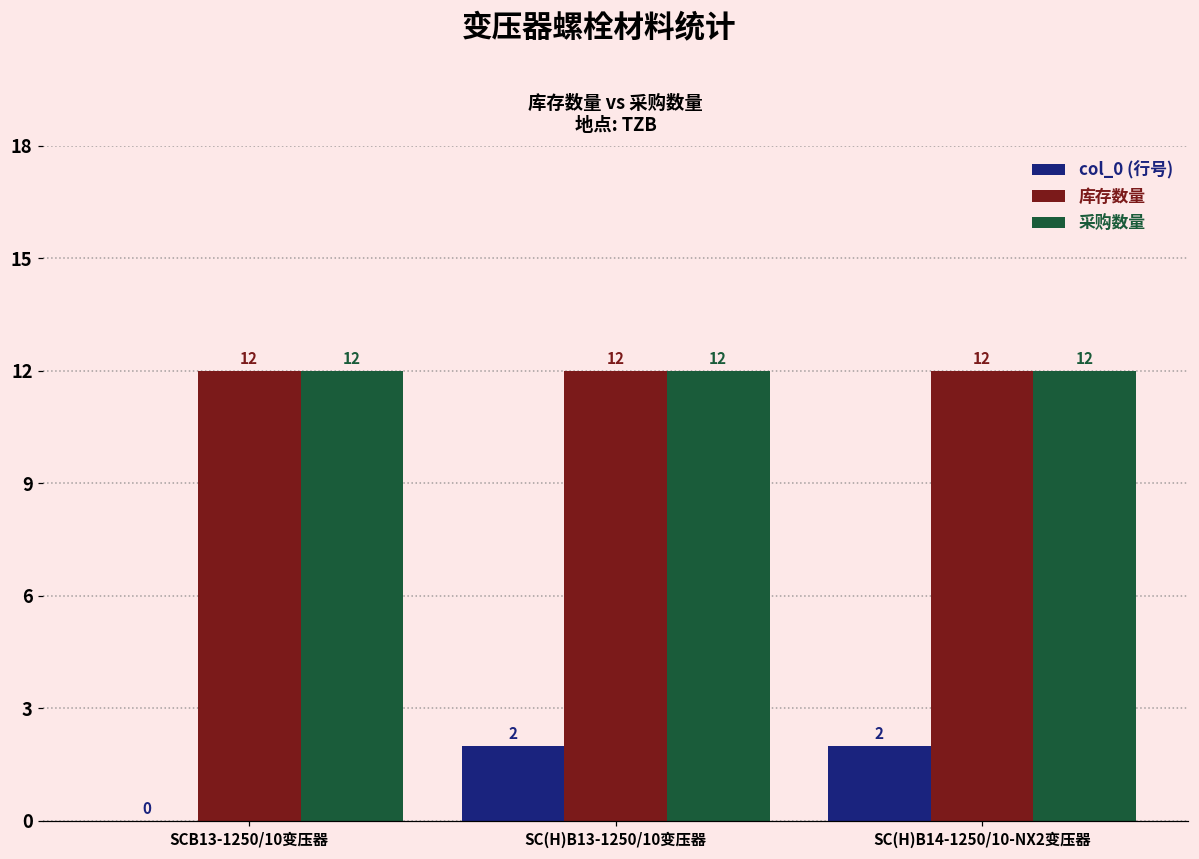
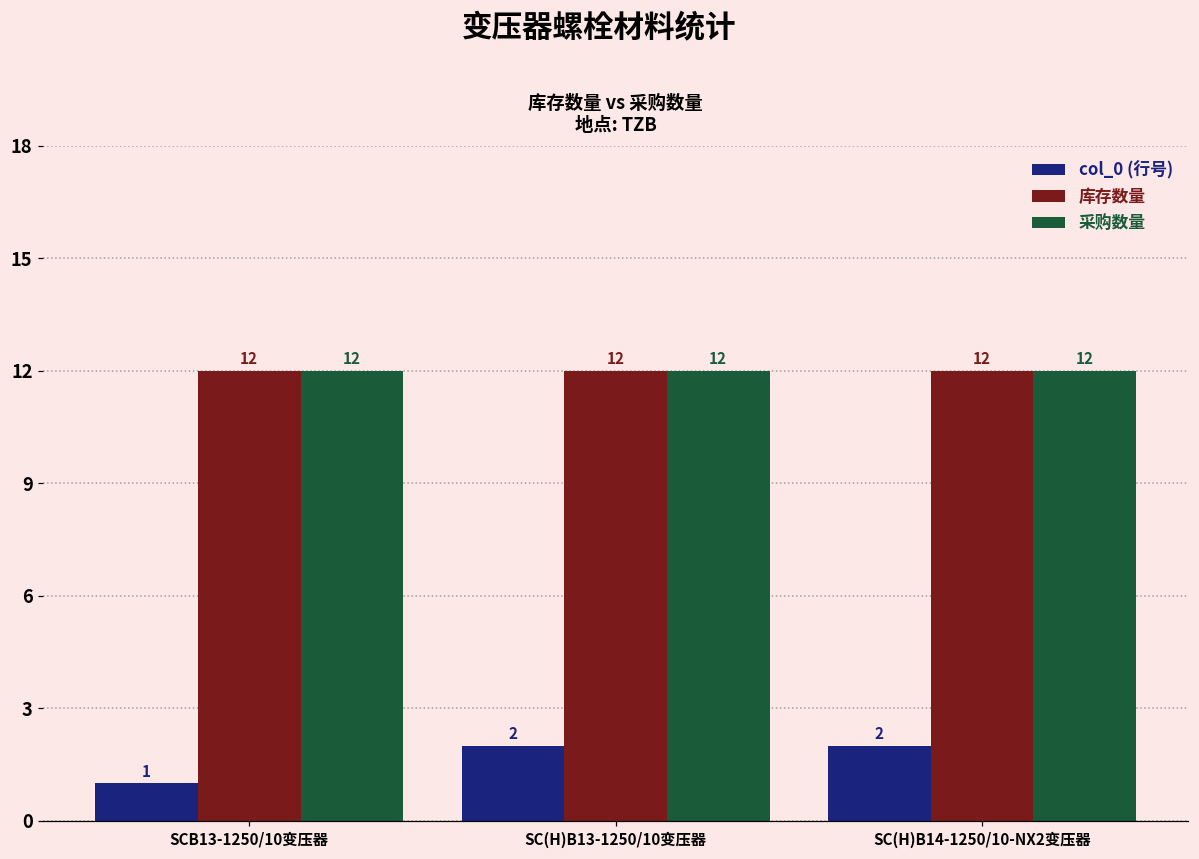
  {
    "col_0 (行号)": {
-     "SCB13-1250/10变压器": 0,
+     "SCB13-1250/10变压器": 1,
      "SC(H)B13-1250/10变压器": 2,
      "SC(H)B14-1250/10-NX2变压器": 2
    },
    "库存数量": {
      "SCB13-1250/10变压器": 12,
      "SC(H)B13-1250/10变压器": 12,
      "SC(H)B14-1250/10-NX2变压器": 12
    },
    "采购数量": {
      "SCB13-1250/10变压器": 12,
      "SC(H)B13-1250/10变压器": 12,
      "SC(H)B14-1250/10-NX2变压器": 12
    }
  }
